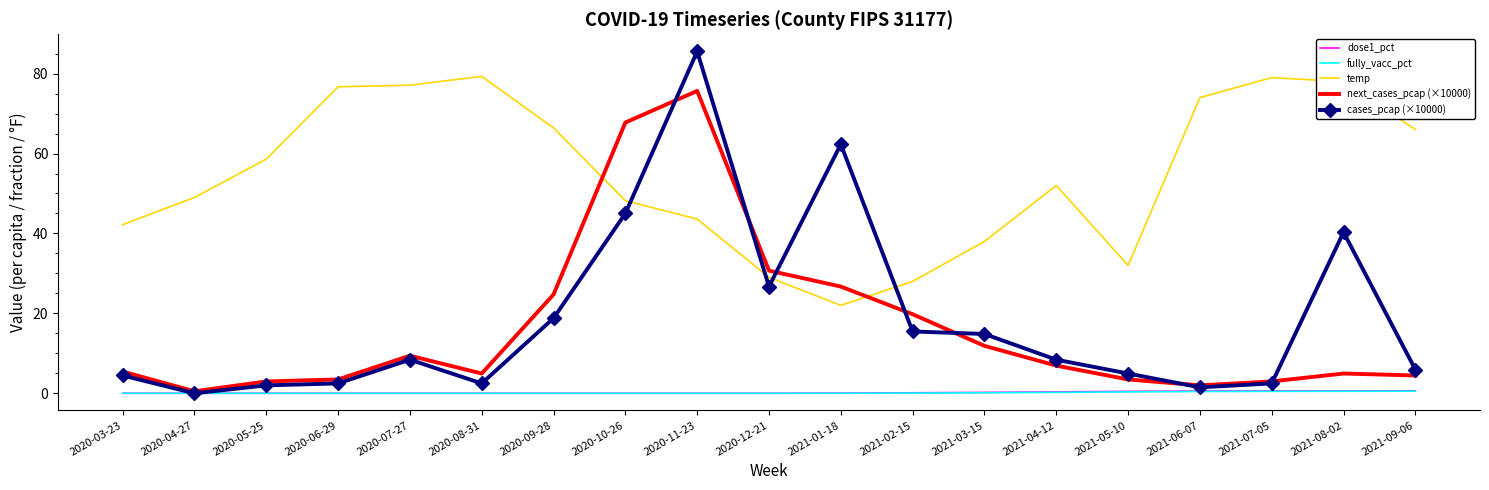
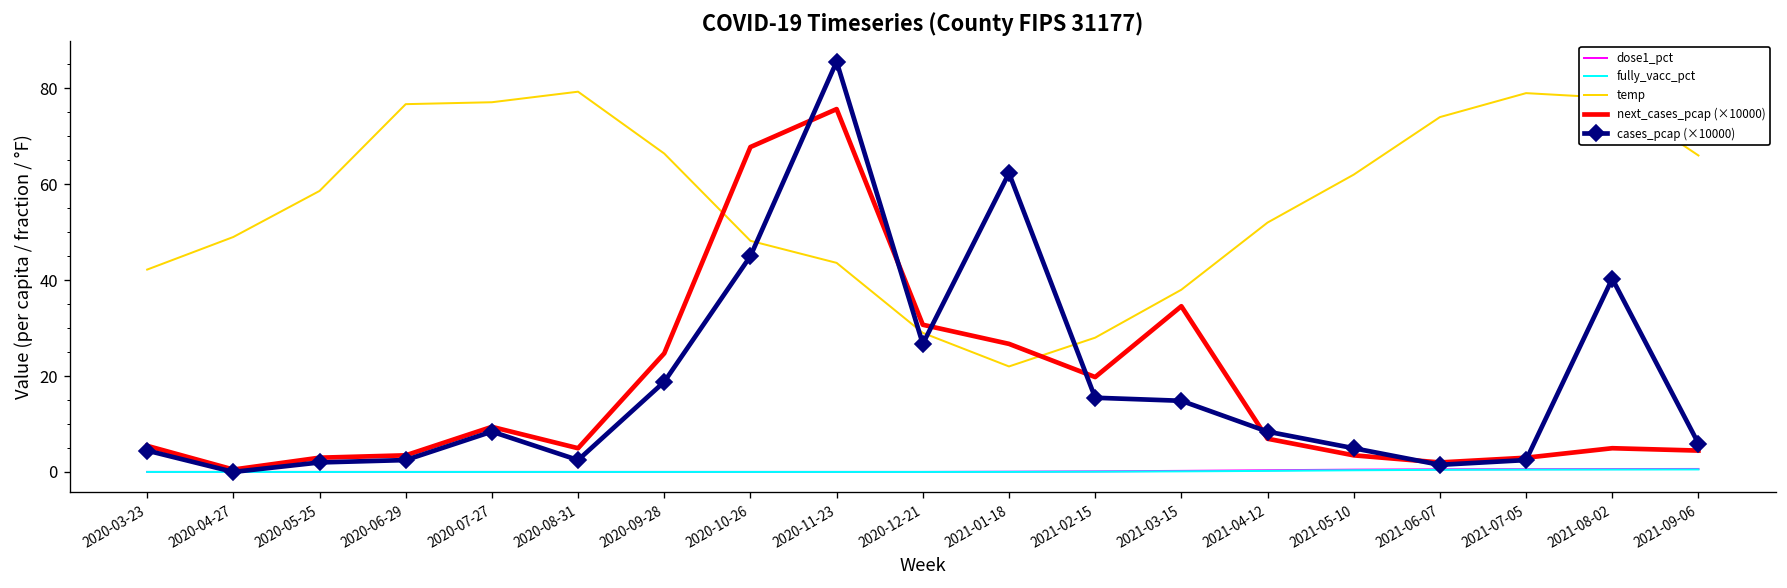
  {
    "temp": {
      "2020-03-23": 42,
      "2020-04-27": 49,
      "2020-05-25": 59,
      "2020-06-29": 77,
      "2020-07-27": 77,
      "2020-08-31": 79,
      "2020-09-28": 66,
      "2020-10-26": 48,
      "2020-11-23": 44,
      "2020-12-21": 29,
      "2021-01-18": 22,
      "2021-02-15": 28,
      "2021-03-15": 38,
      "2021-04-12": 52,
-     "2021-05-10": 32,
+     "2021-05-10": 62,
      "2021-06-07": 74,
      "2021-07-05": 79,
      "2021-09-06": 66
    },
    "next_cases_pcap (×10000)": {
      "2020-03-23": 5,
      "2020-05-25": 3,
      "2020-06-29": 3,
      "2020-07-27": 9,
      "2020-08-31": 5,
      "2020-09-28": 25,
      "2020-10-26": 68,
      "2020-11-23": 76,
      "2020-12-21": 31,
      "2021-01-18": 27,
      "2021-02-15": 20,
-     "2021-03-15": 12,
+     "2021-03-15": 35,
      "2021-04-12": 7,
      "2021-05-10": 3,
      "2021-08-02": 5,
      "2021-09-06": 4
    },
    "cases_pcap (×10000)": {
      "2020-03-23": 4,
      "2020-05-25": 2,
      "2020-06-29": 2,
      "2020-07-27": 8,
      "2020-08-31": 2,
      "2020-09-28": 19,
      "2020-10-26": 45,
      "2020-11-23": 86,
      "2020-12-21": 27,
      "2021-01-18": 62,
      "2021-02-15": 15,
      "2021-03-15": 15,
      "2021-04-12": 8,
      "2021-05-10": 5,
      "2021-08-02": 40,
      "2021-09-06": 6
    }
  }
